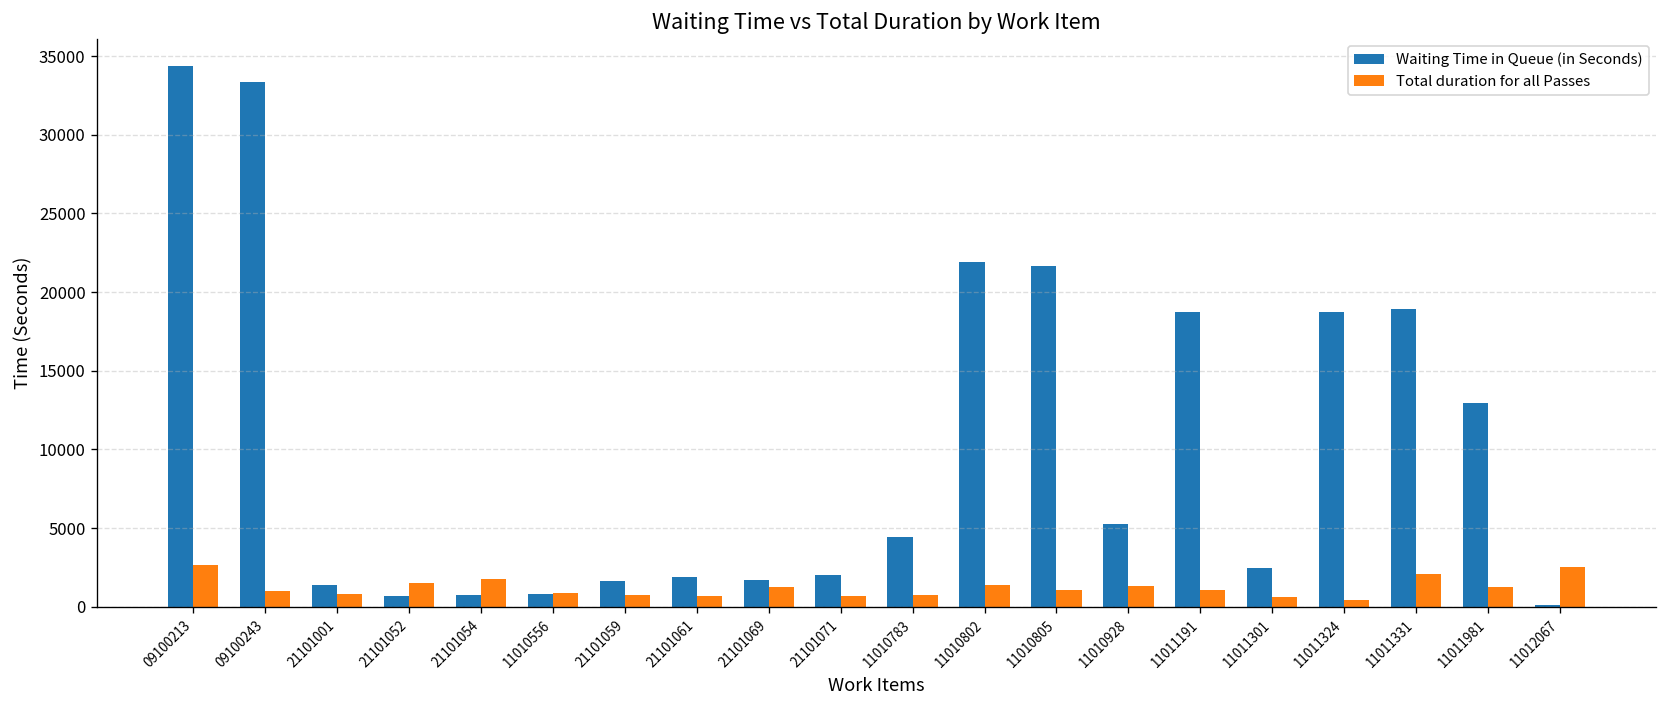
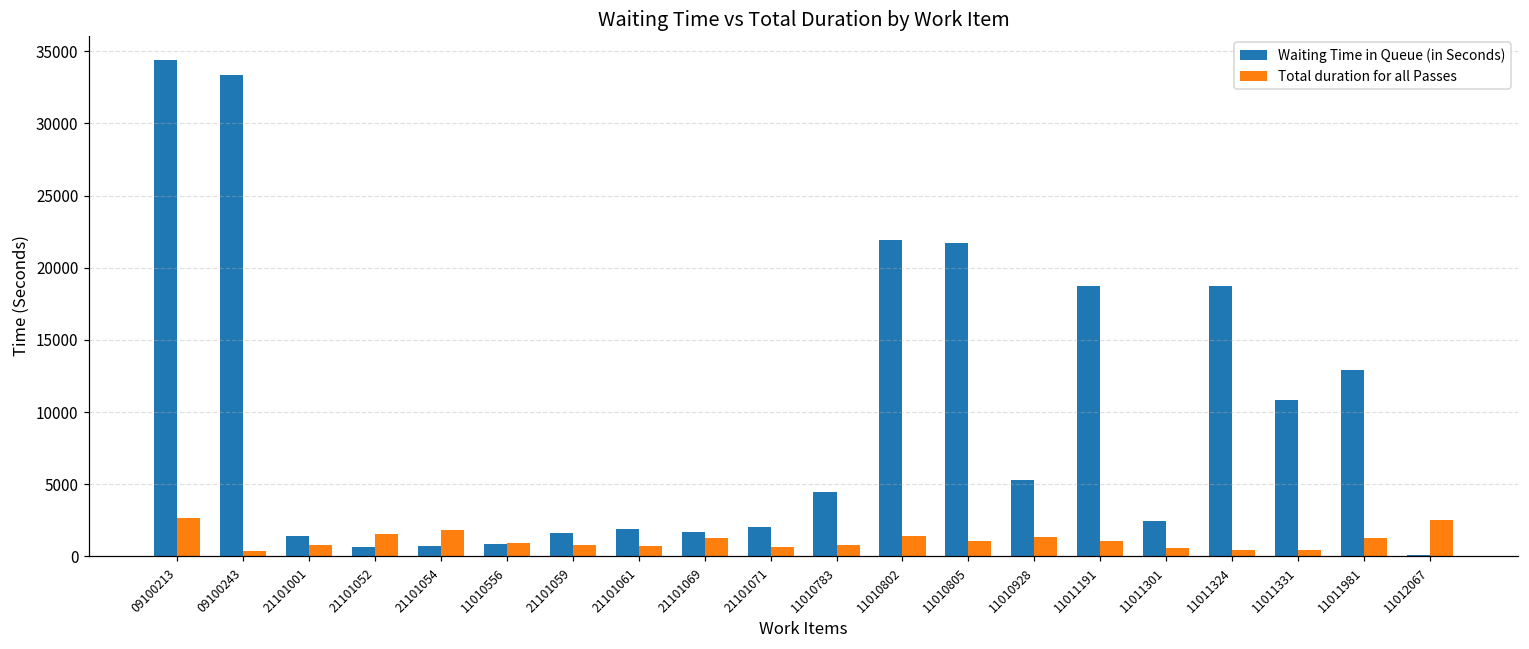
  {
    "Waiting Time in Queue (in Seconds)": {
      "09100213": 34400,
      "09100243": 33400,
      "21101001": 1400,
      "21101052": 700,
      "21101054": 700,
      "11010556": 800,
      "21101059": 1600,
      "21101061": 1900,
      "21101069": 1700,
      "21101071": 2000,
      "11010783": 4400,
      "11010802": 21900,
      "11010805": 21700,
      "11010928": 5300,
      "11011191": 18700,
      "11011301": 2400,
      "11011324": 18700,
-     "11011331": 18900,
+     "11011331": 10900,
      "11011981": 12900
    },
    "Total duration for all Passes": {
      "09100213": 2700,
-     "09100243": 1000,
+     "09100243": 400,
      "21101001": 800,
      "21101052": 1500,
      "21101054": 1800,
      "11010556": 900,
      "21101059": 800,
      "21101061": 700,
      "21101069": 1300,
      "21101071": 700,
      "11010783": 800,
      "11010802": 1400,
      "11010805": 1100,
      "11010928": 1300,
      "11011191": 1100,
      "11011301": 600,
      "11011324": 500,
-     "11011331": 2100,
+     "11011331": 400,
      "11011981": 1300,
      "11012067": 2500
    }
  }
